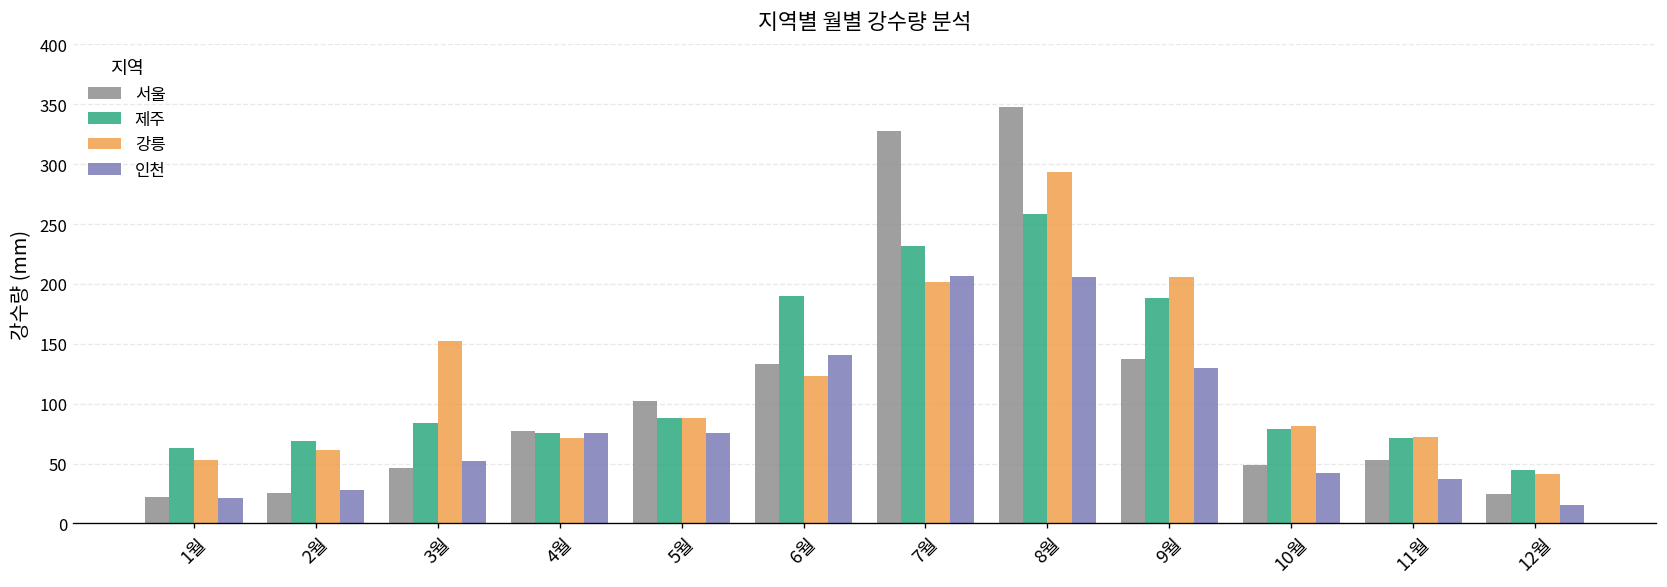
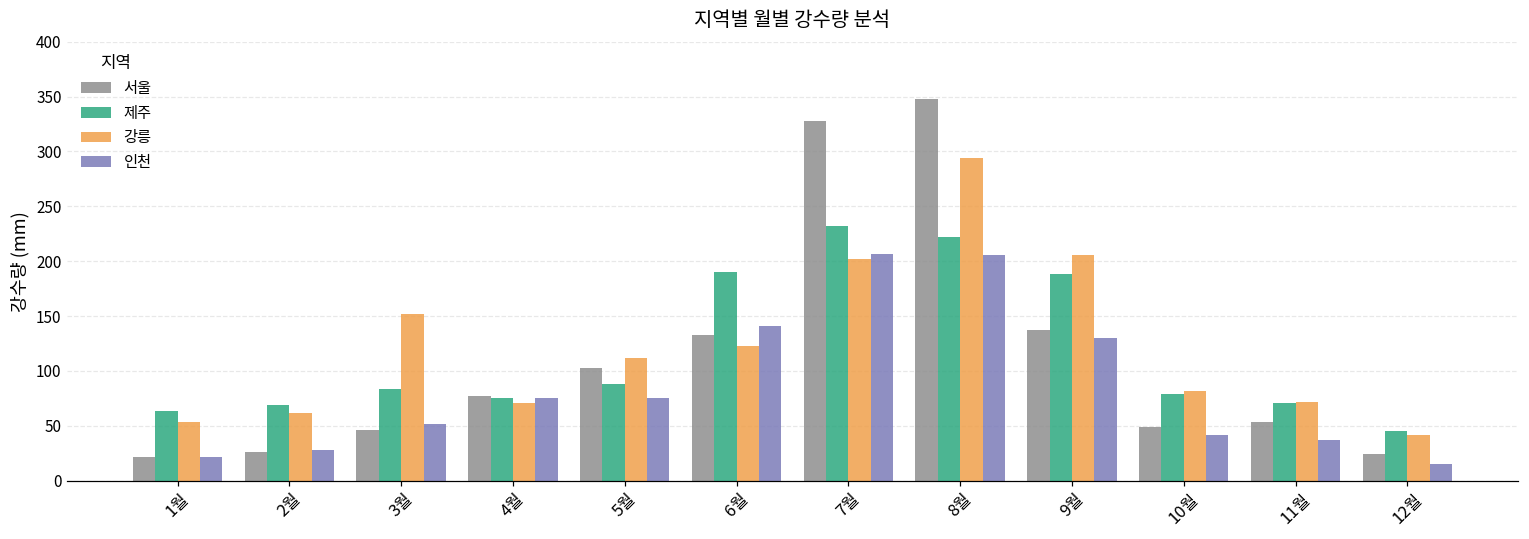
  {
    "제주": {
      "1월": 60,
      "2월": 70,
      "3월": 80,
      "4월": 80,
      "5월": 90,
      "6월": 190,
      "7월": 230,
-     "8월": 260,
+     "8월": 220,
      "9월": 190,
      "10월": 80,
      "11월": 70,
      "12월": 50
    },
    "강릉": {
      "1월": 50,
      "2월": 60,
      "3월": 150,
      "4월": 70,
-     "5월": 90,
+     "5월": 110,
      "6월": 120,
      "7월": 200,
      "8월": 290,
      "9월": 210,
      "10월": 80,
      "11월": 70,
      "12월": 40
    }
  }
